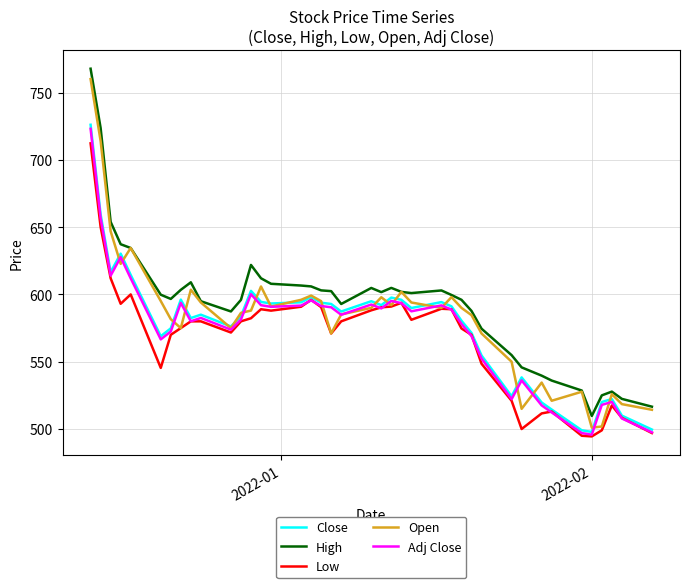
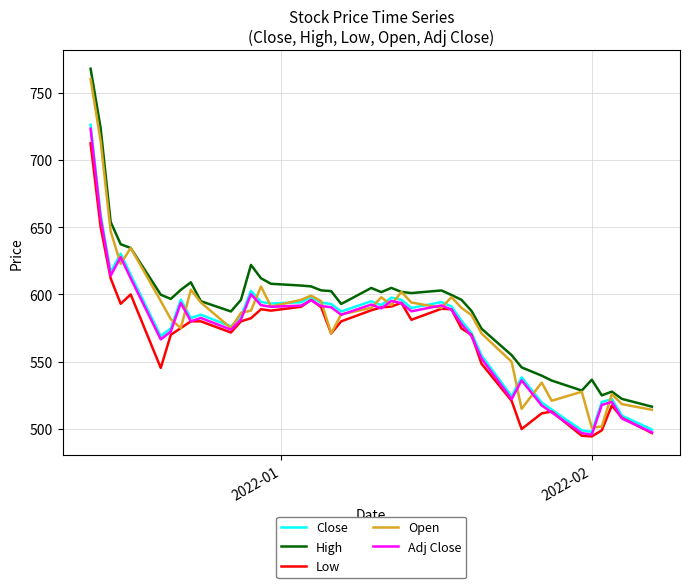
  {
    "Close": {
      "2022-02": 498
    },
    "High": {
-     "2022-02": 510
+     "2022-02": 537
    },
    "Open": {
      "2022-02": 501
    }
  }
